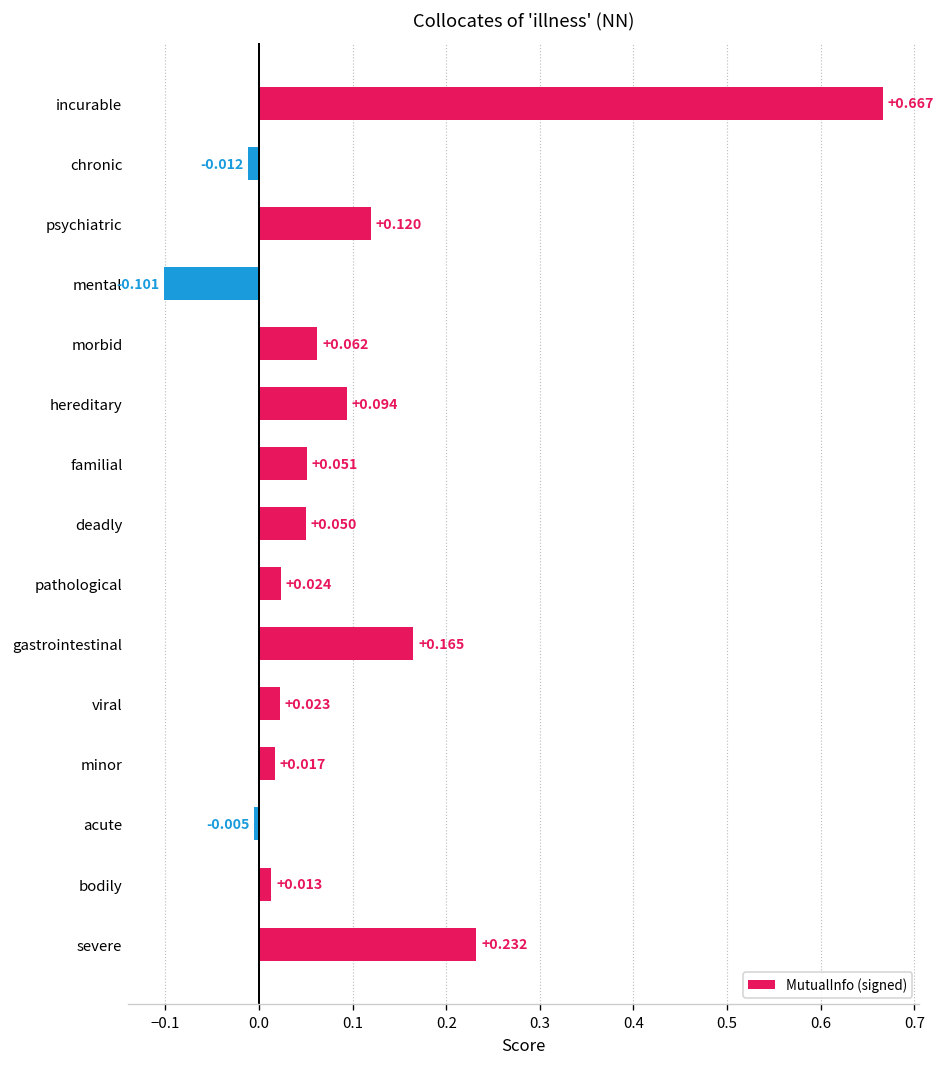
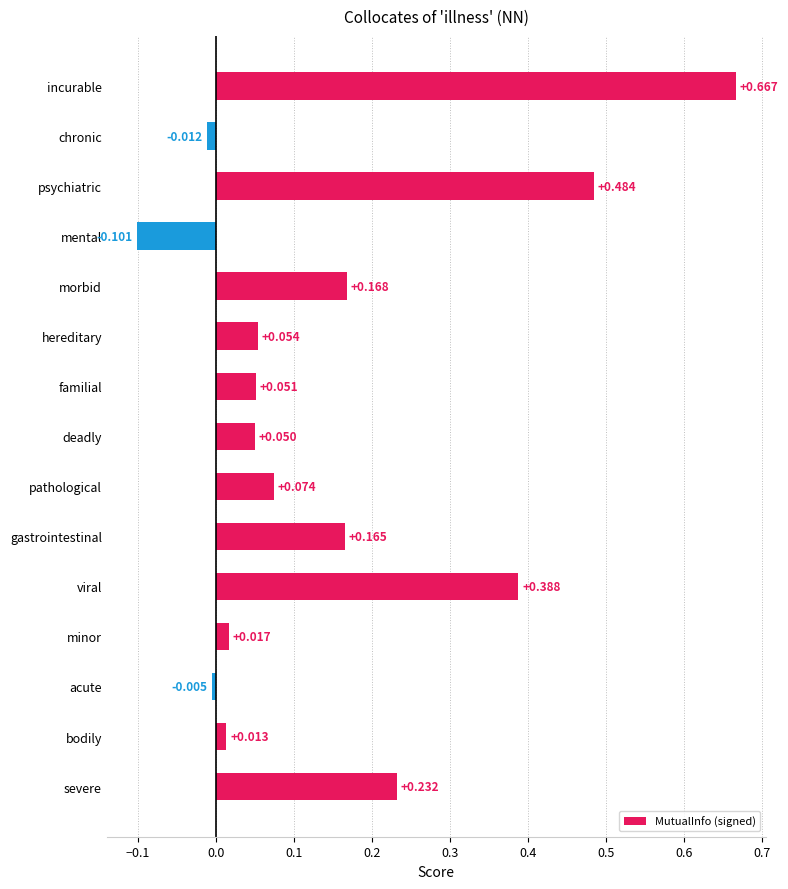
  {
    "incurable": "+0.667",
    "chronic": "-0.012",
-   "psychiatric": "+0.120",
+   "psychiatric": "+0.484",
    "mental": "-0.101",
-   "morbid": "+0.062",
-   "hereditary": "+0.094",
+   "morbid": "+0.168",
+   "hereditary": "+0.054",
    "familial": "+0.051",
    "deadly": "+0.050",
-   "pathological": "+0.024",
+   "pathological": "+0.074",
    "gastrointestinal": "+0.165",
-   "viral": "+0.023",
+   "viral": "+0.388",
    "minor": "+0.017",
    "acute": "-0.005",
    "bodily": "+0.013",
    "severe": "+0.232"
  }
